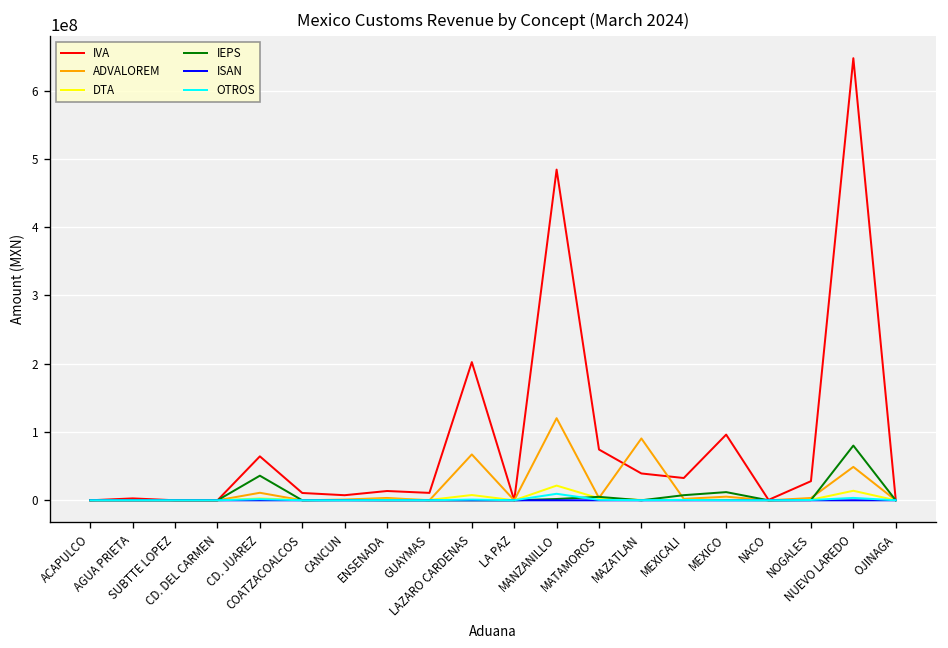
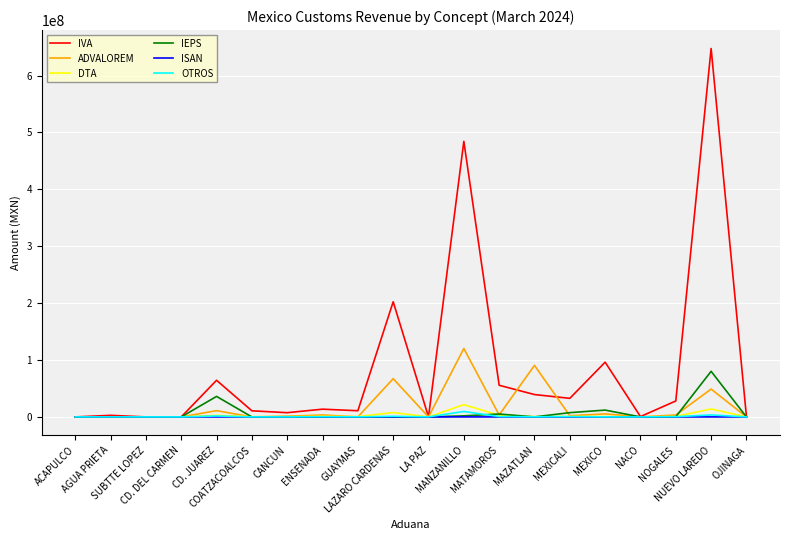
  {
    "IVA": {
      "CD. JUAREZ": 60000000,
      "COATZACOALCOS": 10000000,
      "CANCUN": 10000000,
      "ENSENADA": 10000000,
      "GUAYMAS": 10000000,
      "LAZARO CARDENAS": 200000000,
      "MANZANILLO": 480000000,
-     "MATAMOROS": 70000000,
+     "MATAMOROS": 60000000,
      "MAZATLAN": 40000000,
      "MEXICALI": 30000000,
      "MEXICO": 100000000,
      "NOGALES": 30000000,
      "NUEVO LAREDO": 650000000
    },
    "ADVALOREM": {
      "CD. JUAREZ": 10000000,
      "LAZARO CARDENAS": 70000000,
      "MANZANILLO": 120000000,
      "MAZATLAN": 90000000,
      "MEXICO": 10000000,
      "NUEVO LAREDO": 50000000
    },
    "DTA": {
      "LAZARO CARDENAS": 10000000,
      "MANZANILLO": 20000000,
      "NUEVO LAREDO": 10000000
    },
    "IEPS": {
      "CD. JUAREZ": 40000000,
      "MEXICALI": 10000000,
      "MEXICO": 10000000,
      "NUEVO LAREDO": 80000000
    },
    "OTROS": {
      "MANZANILLO": 10000000
    }
  }
